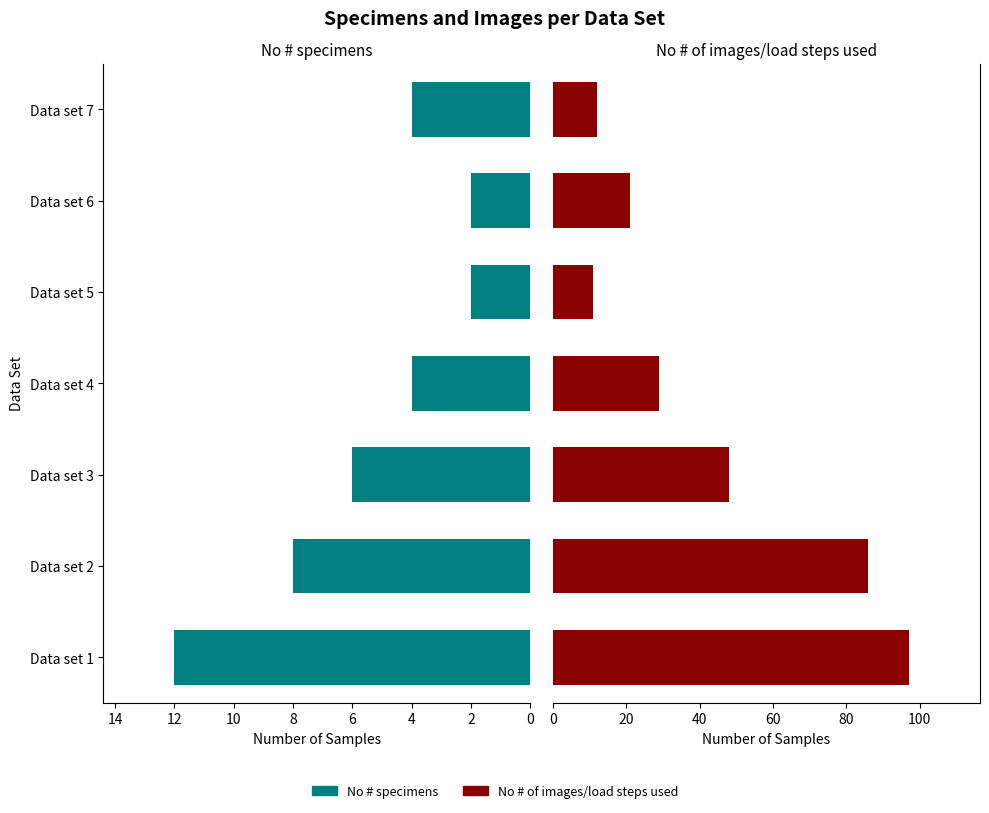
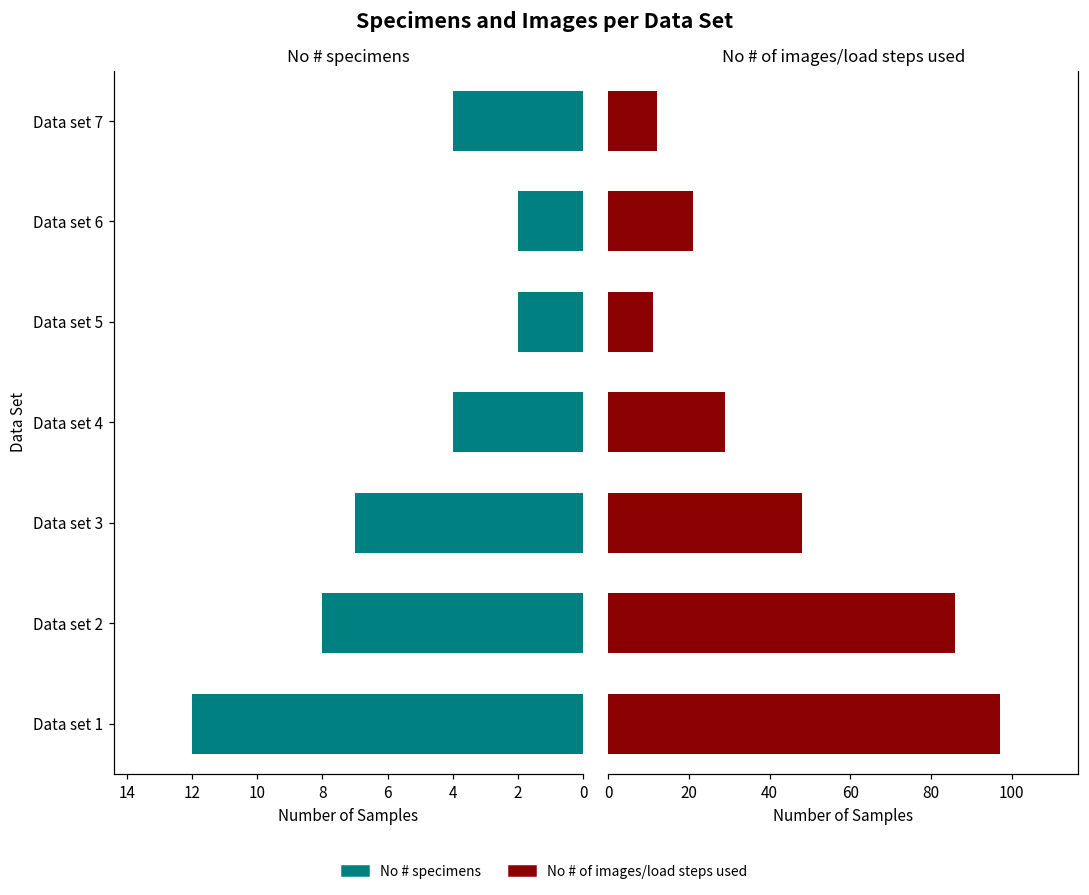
  {
    "No # specimens": {
      "Data set 7": 4,
      "Data set 6": 2,
      "Data set 5": 2,
      "Data set 4": 4,
-     "Data set 3": 6,
+     "Data set 3": 7,
      "Data set 2": 8,
      "Data set 1": 12
    }
  }
